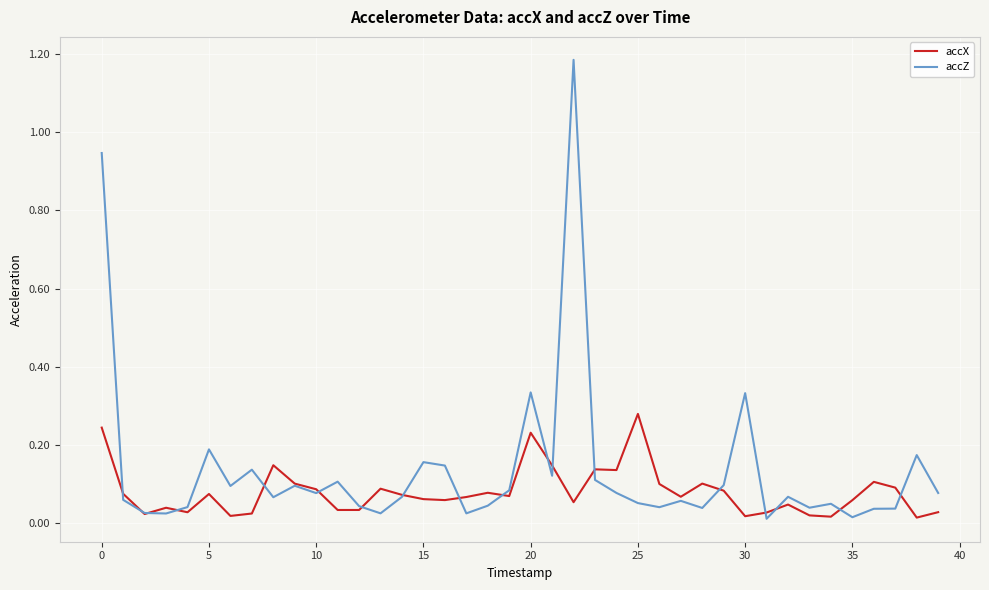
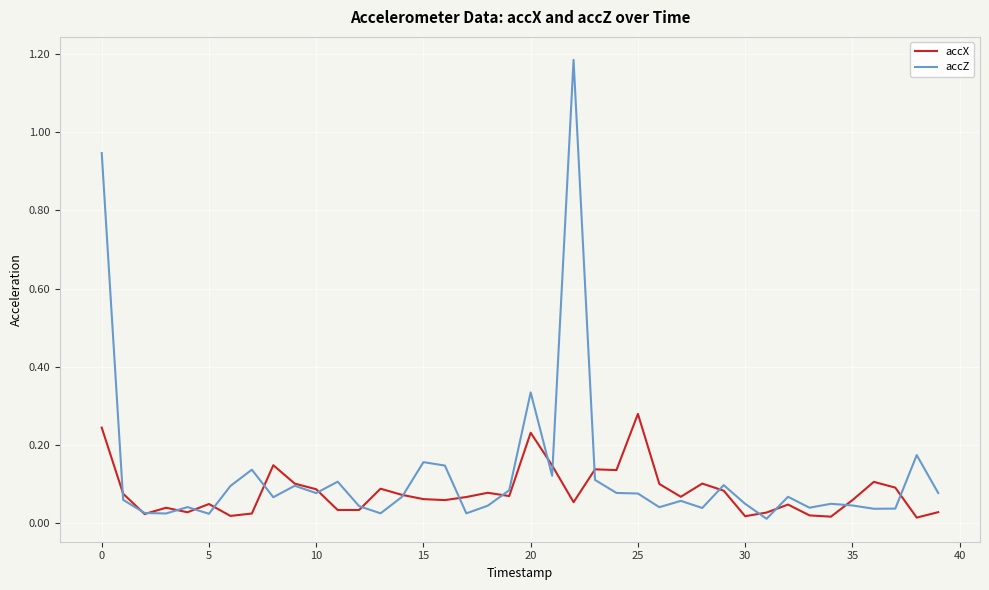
  {
    "accX": {
      "0": 0.24,
-     "5": 0.08,
+     "5": 0.05,
      "10": 0.09,
      "15": 0.06,
      "20": 0.23,
      "25": 0.28,
      "30": 0.02,
      "35": 0.06
    },
    "accZ": {
      "0": 0.95,
-     "5": 0.19,
+     "5": 0.02,
      "10": 0.08,
      "15": 0.16,
      "20": 0.33,
-     "25": 0.05,
-     "30": 0.33,
-     "35": 0.02
+     "25": 0.08,
+     "30": 0.05,
+     "35": 0.05
    }
  }
